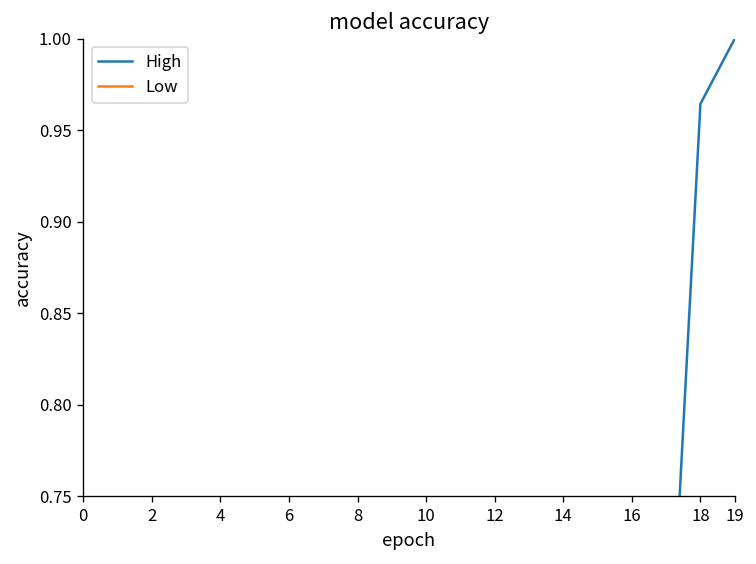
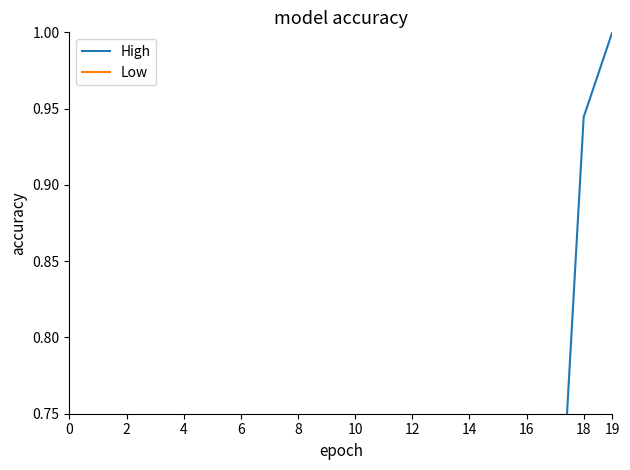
  {
    "High": {
-     "18": 0.964,
+     "18": 0.944,
      "19": 1.000
    }
  }
